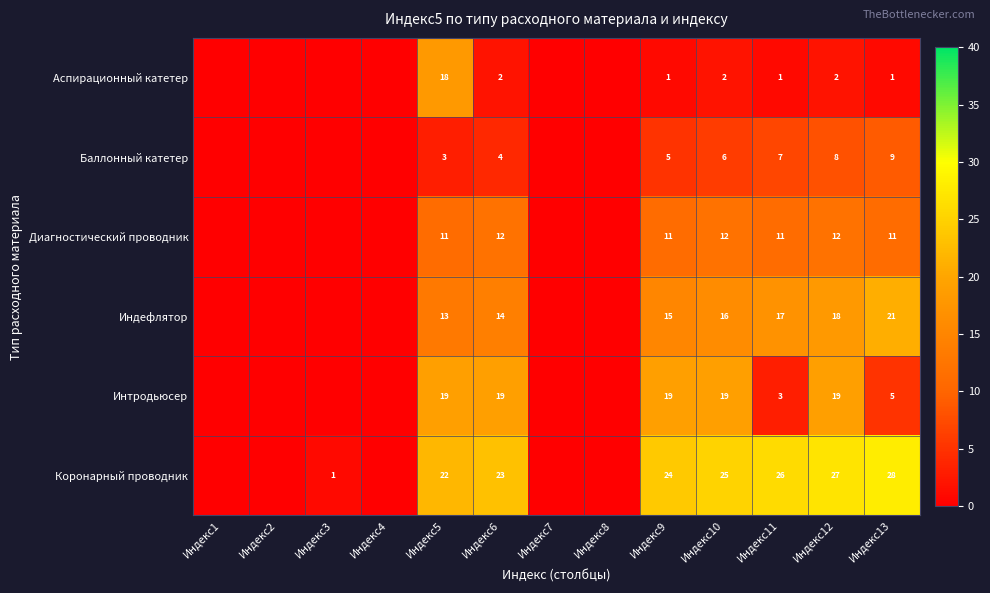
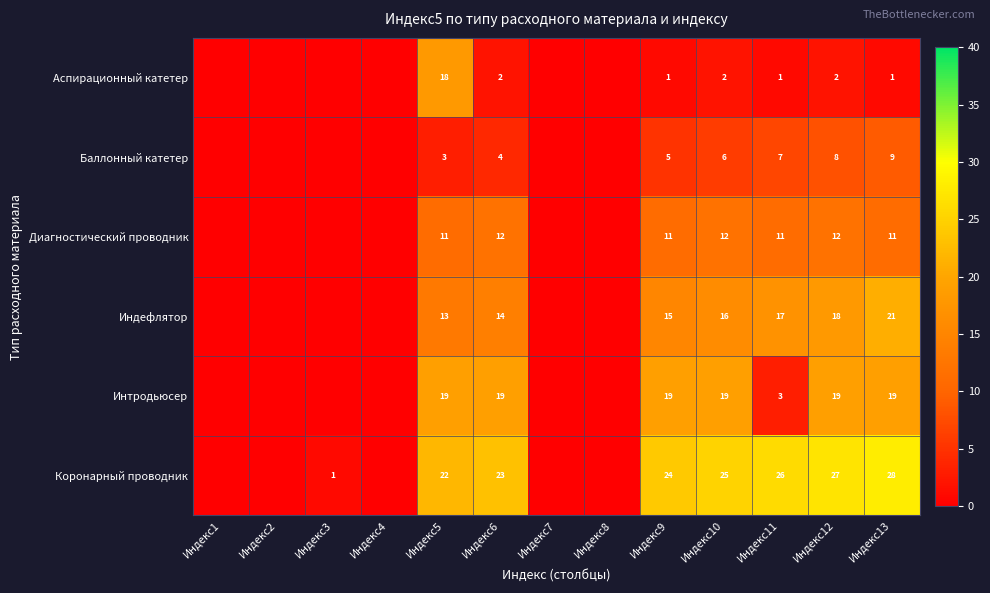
  {
    "Аспирационный катетер": {
      "Индекс5": 18,
      "Индекс6": 2,
      "Индекс9": 1,
      "Индекс10": 2,
      "Индекс11": 1,
      "Индекс12": 2,
      "Индекс13": 1
    },
    "Баллонный катетер": {
      "Индекс5": 3,
      "Индекс6": 4,
      "Индекс9": 5,
      "Индекс10": 6,
      "Индекс11": 7,
      "Индекс12": 8,
      "Индекс13": 9
    },
    "Диагностический проводник": {
      "Индекс5": 11,
      "Индекс6": 12,
      "Индекс9": 11,
      "Индекс10": 12,
      "Индекс11": 11,
      "Индекс12": 12,
      "Индекс13": 11
    },
    "Индефлятор": {
      "Индекс5": 13,
      "Индекс6": 14,
      "Индекс9": 15,
      "Индекс10": 16,
      "Индекс11": 17,
      "Индекс12": 18,
      "Индекс13": 21
    },
    "Интродьюсер": {
      "Индекс5": 19,
      "Индекс6": 19,
      "Индекс9": 19,
      "Индекс10": 19,
      "Индекс11": 3,
      "Индекс12": 19,
-     "Индекс13": 5
+     "Индекс13": 19
    },
    "Коронарный проводник": {
      "Индекс3": 1,
      "Индекс5": 22,
      "Индекс6": 23,
      "Индекс9": 24,
      "Индекс10": 25,
      "Индекс11": 26,
      "Индекс12": 27,
      "Индекс13": 28
    }
  }
